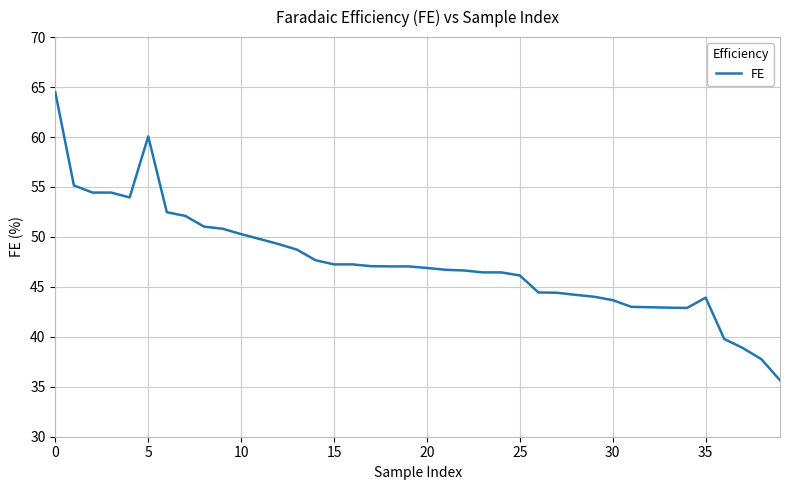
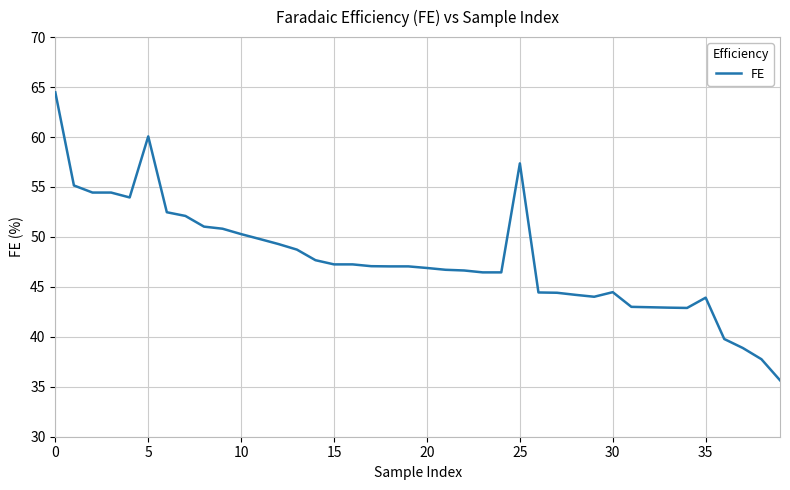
  {
    "0": 64,
    "5": 60,
    "10": 50,
    "15": 47,
    "20": 47,
-   "25": 46,
-   "30": 43.7,
+   "25": 57,
+   "30": 44.5,
    "35": 44
  }
